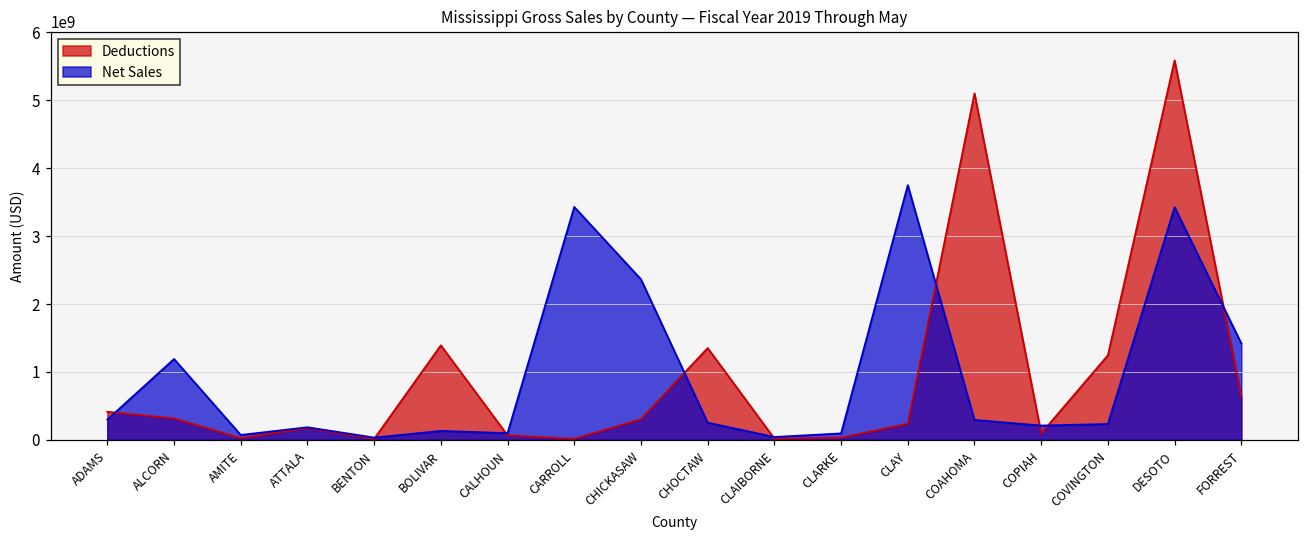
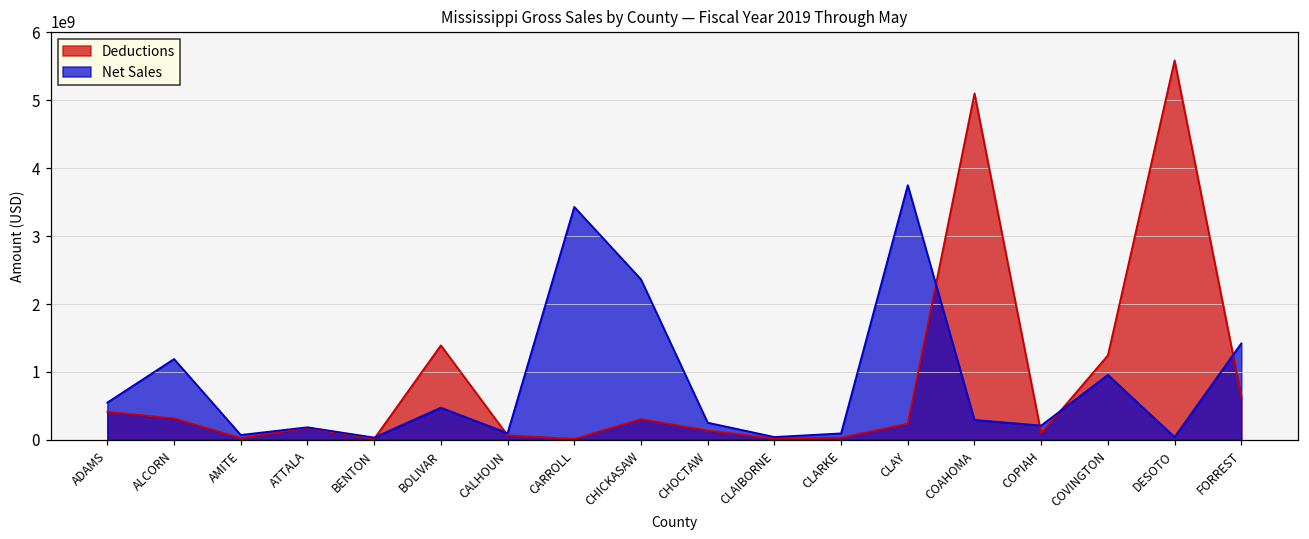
  {
    "Deductions": {
      "ADAMS": 400000000,
      "ALCORN": 300000000,
      "AMITE": 0,
      "BOLIVAR": 1400000000,
      "CARROLL": 0,
      "CHICKASAW": 300000000,
-     "CHOCTAW": 1400000000,
+     "CHOCTAW": 100000000,
      "CLARKE": 0,
      "CLAY": 200000000,
      "COAHOMA": 5100000000,
      "COPIAH": 100000000,
      "COVINGTON": 1200000000,
      "DESOTO": 5600000000,
      "FORREST": 600000000
    },
    "Net Sales": {
-     "ADAMS": 300000000,
+     "ADAMS": 600000000,
      "ALCORN": 1200000000,
      "AMITE": 100000000,
-     "BOLIVAR": 100000000,
+     "BOLIVAR": 500000000,
      "CARROLL": 3400000000,
      "CHICKASAW": 2400000000,
      "CHOCTAW": 300000000,
      "CLARKE": 100000000,
      "CLAY": 3700000000,
      "COAHOMA": 300000000,
      "COPIAH": 200000000,
-     "COVINGTON": 200000000,
-     "DESOTO": 3400000000,
+     "COVINGTON": 1000000000,
+     "DESOTO": 0,
      "FORREST": 1400000000
    }
  }
